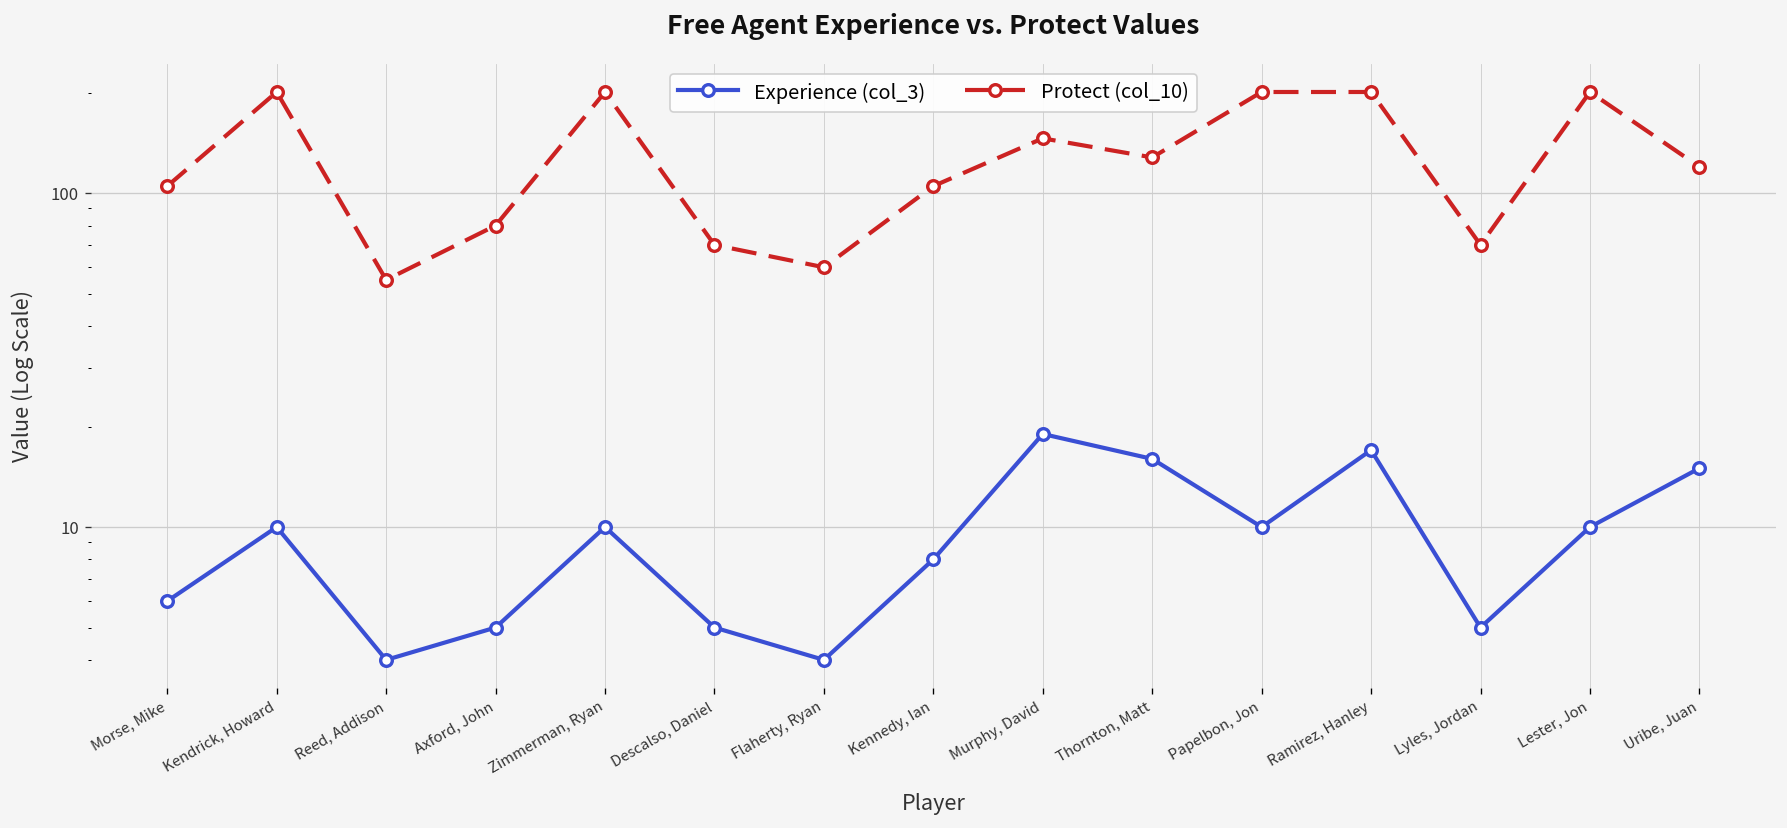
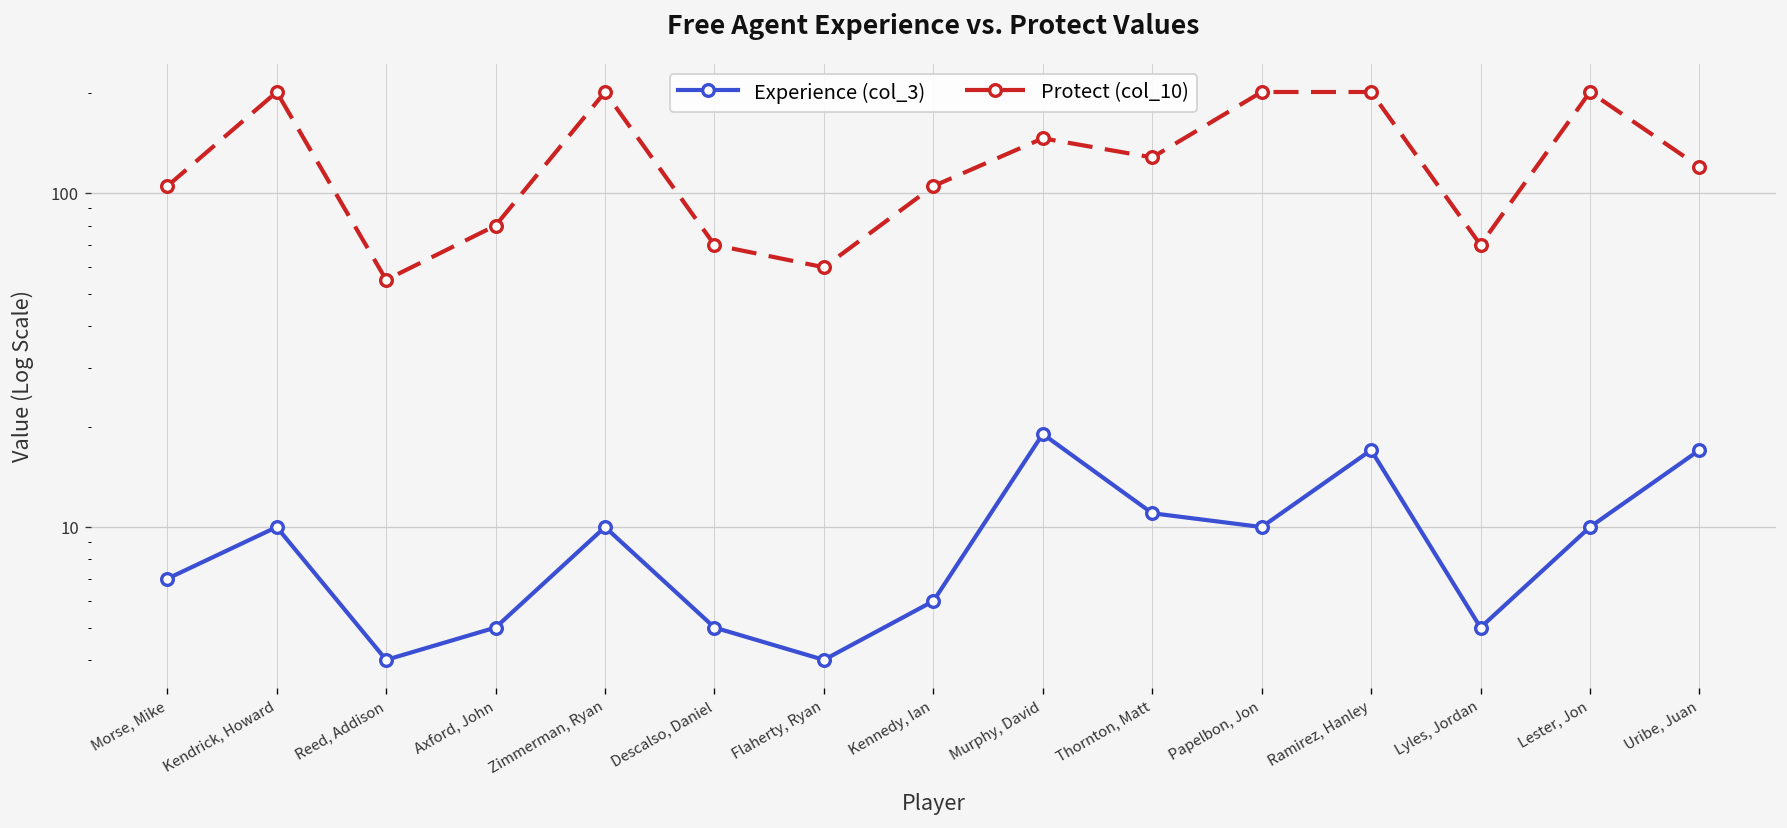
  {
    "Experience (col_3)": {
-     "Morse, Mike": 6,
+     "Morse, Mike": 7,
      "Kendrick, Howard": 10,
      "Reed, Addison": 4,
      "Axford, John": 5,
      "Zimmerman, Ryan": 10,
      "Descalso, Daniel": 5,
      "Flaherty, Ryan": 4,
-     "Kennedy, Ian": 8,
+     "Kennedy, Ian": 6,
      "Murphy, David": 19,
-     "Thornton, Matt": 16,
+     "Thornton, Matt": 11,
      "Papelbon, Jon": 10,
      "Ramirez, Hanley": 17,
      "Lyles, Jordan": 5,
      "Lester, Jon": 10,
-     "Uribe, Juan": 15
+     "Uribe, Juan": 17
    },
    "Protect (col_10)": {
      "Morse, Mike": 105,
      "Kendrick, Howard": 200,
      "Reed, Addison": 55,
      "Axford, John": 80,
      "Zimmerman, Ryan": 200,
      "Descalso, Daniel": 70,
      "Flaherty, Ryan": 60,
      "Kennedy, Ian": 105,
      "Murphy, David": 150,
      "Thornton, Matt": 130,
      "Papelbon, Jon": 200,
      "Ramirez, Hanley": 200,
      "Lyles, Jordan": 70,
      "Lester, Jon": 200,
      "Uribe, Juan": 120
    }
  }
